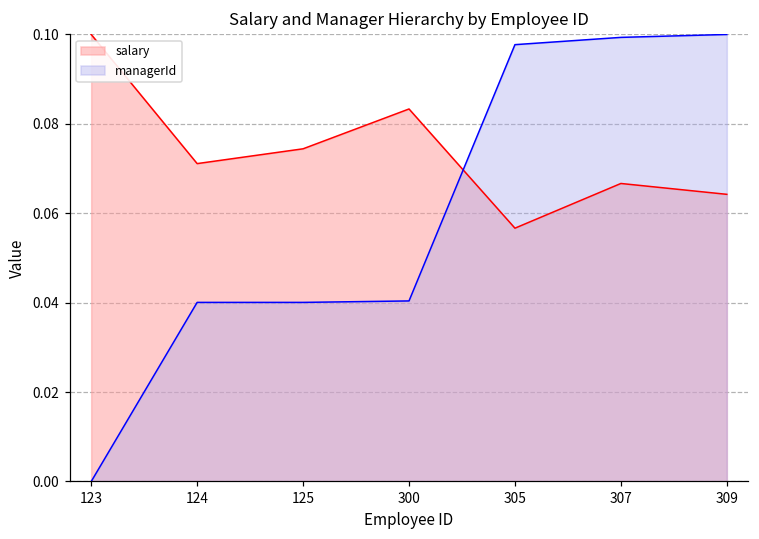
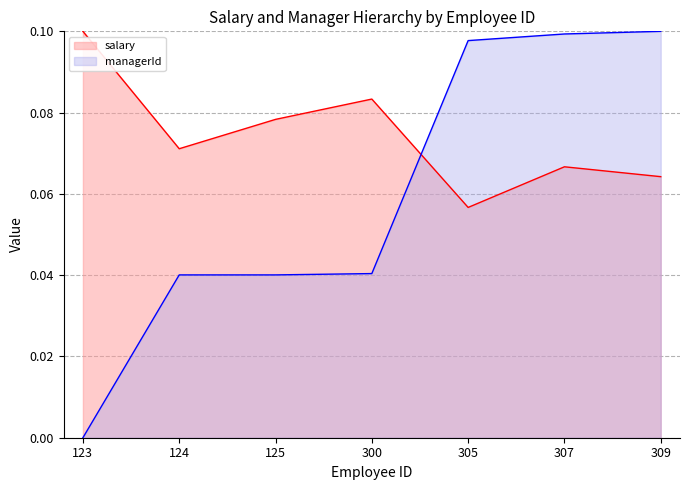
  {
    "salary": {
      "123": 0.100,
      "124": 0.071,
-     "125": 0.074,
+     "125": 0.078,
      "300": 0.083,
      "305": 0.057,
      "307": 0.067,
      "309": 0.064
    },
    "managerId": {
      "123": 0.000,
      "124": 0.040,
      "125": 0.040,
      "300": 0.040,
      "305": 0.098,
      "307": 0.099,
      "309": 0.100
    }
  }
